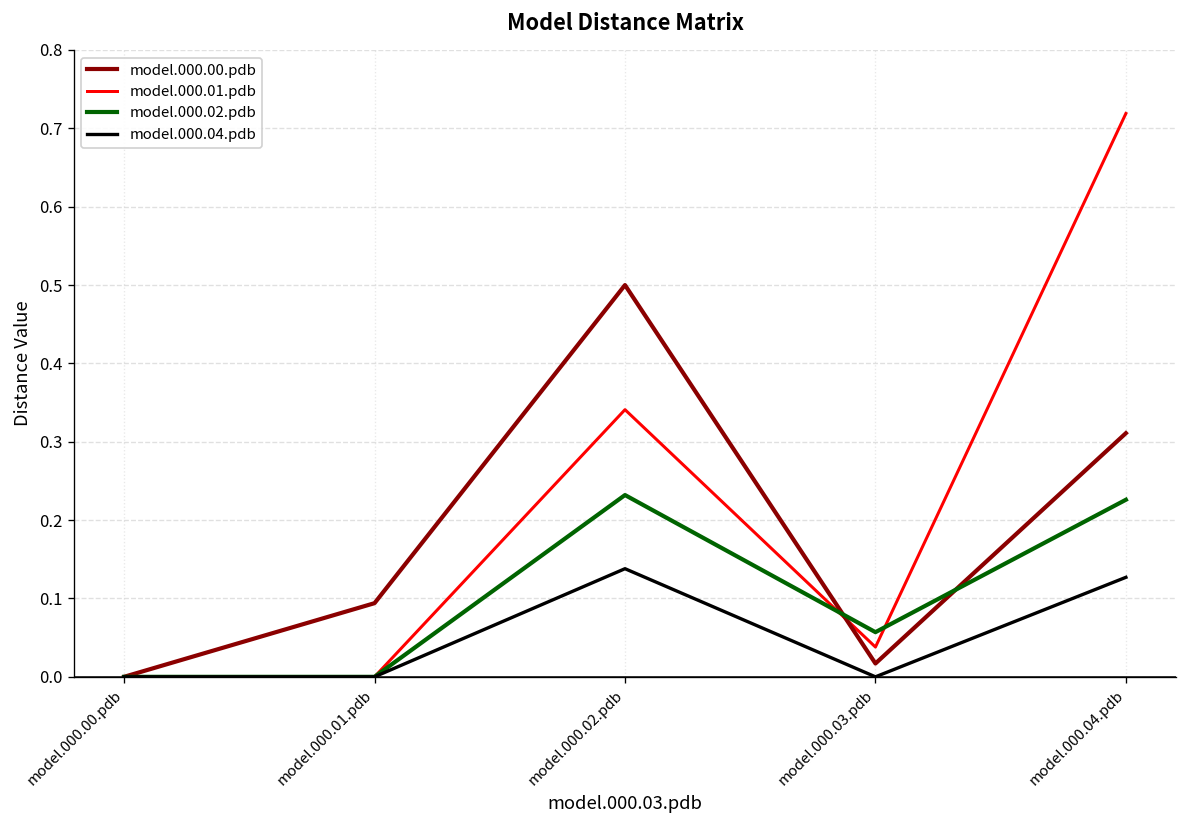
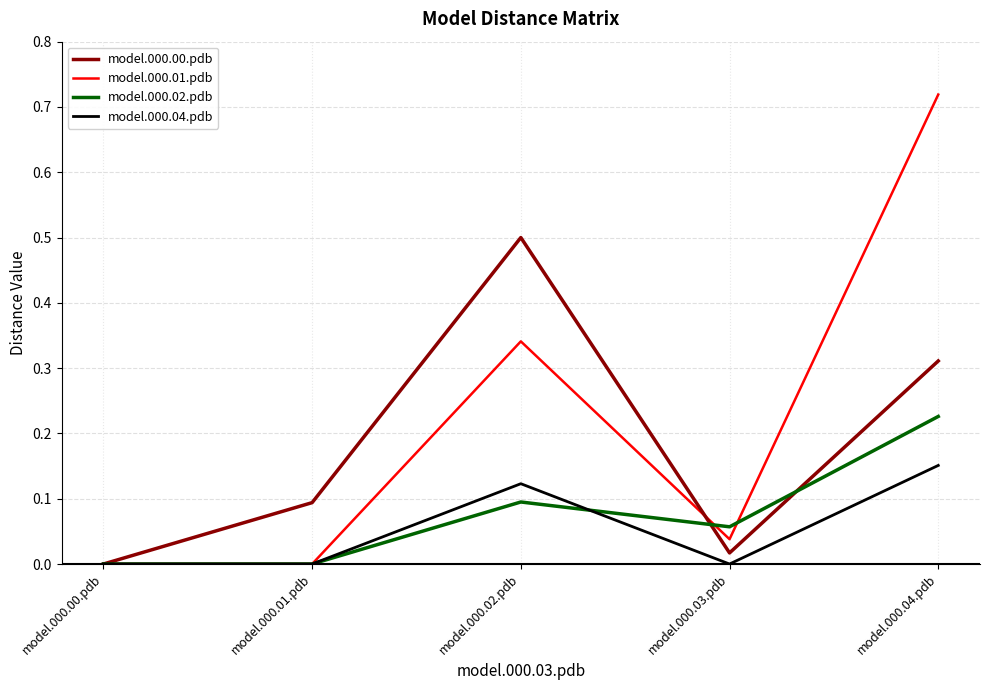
  {
    "model.000.00.pdb": {
      "model.000.01.pdb": 0.09,
      "model.000.02.pdb": 0.50,
      "model.000.03.pdb": 0.02,
      "model.000.04.pdb": 0.31
    },
    "model.000.01.pdb": {
      "model.000.02.pdb": 0.34,
      "model.000.03.pdb": 0.04,
      "model.000.04.pdb": 0.72
    },
    "model.000.02.pdb": {
-     "model.000.02.pdb": 0.23,
+     "model.000.02.pdb": 0.10,
      "model.000.03.pdb": 0.06,
      "model.000.04.pdb": 0.23
    },
    "model.000.04.pdb": {
-     "model.000.02.pdb": 0.14,
+     "model.000.02.pdb": 0.12,
      "model.000.03.pdb": 0.00,
-     "model.000.04.pdb": 0.13
+     "model.000.04.pdb": 0.15
    }
  }
